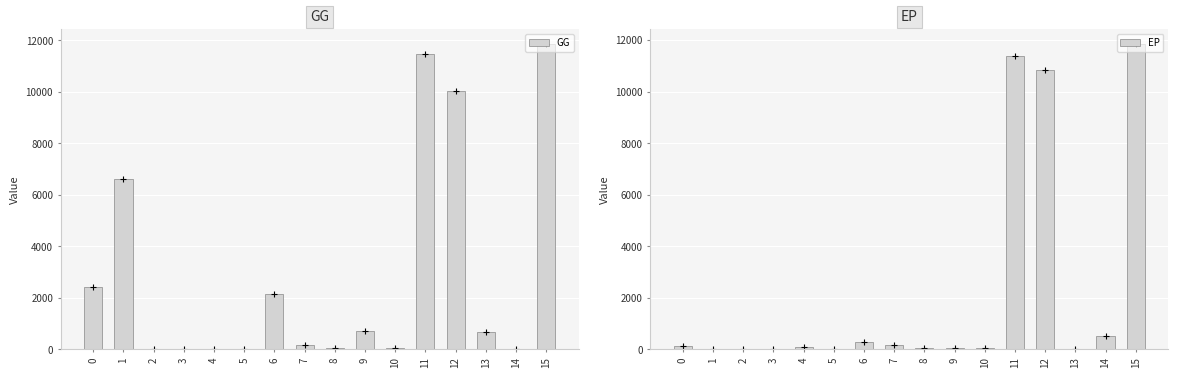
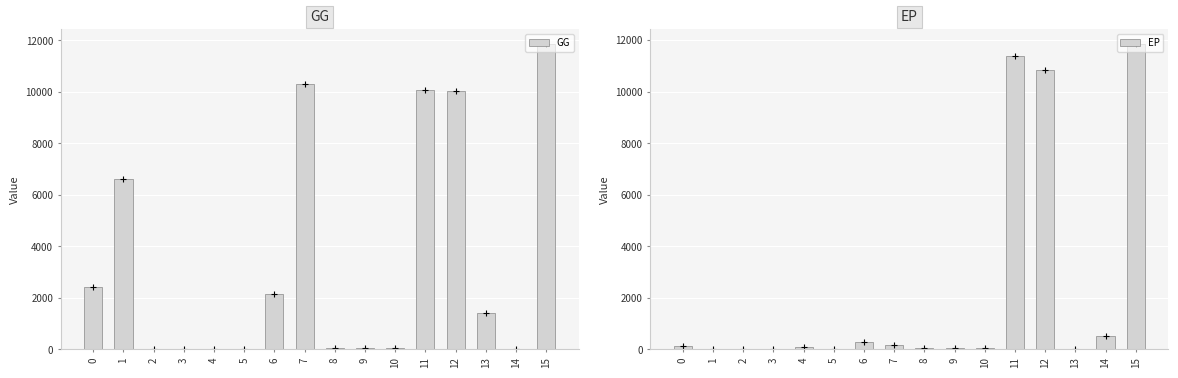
  {
    "GG": {
      "0": 2400,
      "1": 6600,
      "2": 0,
      "3": 0,
      "4": 0,
      "5": 0,
      "6": 2200,
-     "7": 200,
+     "7": 10300,
      "8": 100,
-     "9": 700,
+     "9": 100,
      "10": 0,
-     "11": 11500,
+     "11": 10100,
      "12": 10000,
-     "13": 700,
+     "13": 1400,
      "14": 0
    },
    "EP": {
      "EP": {
        "0": 100,
        "1": 0,
        "2": 0,
        "4": 100,
        "6": 300,
        "7": 200,
        "11": 11400,
        "12": 10900,
        "13": 0,
        "14": 500
      }
    }
  }
